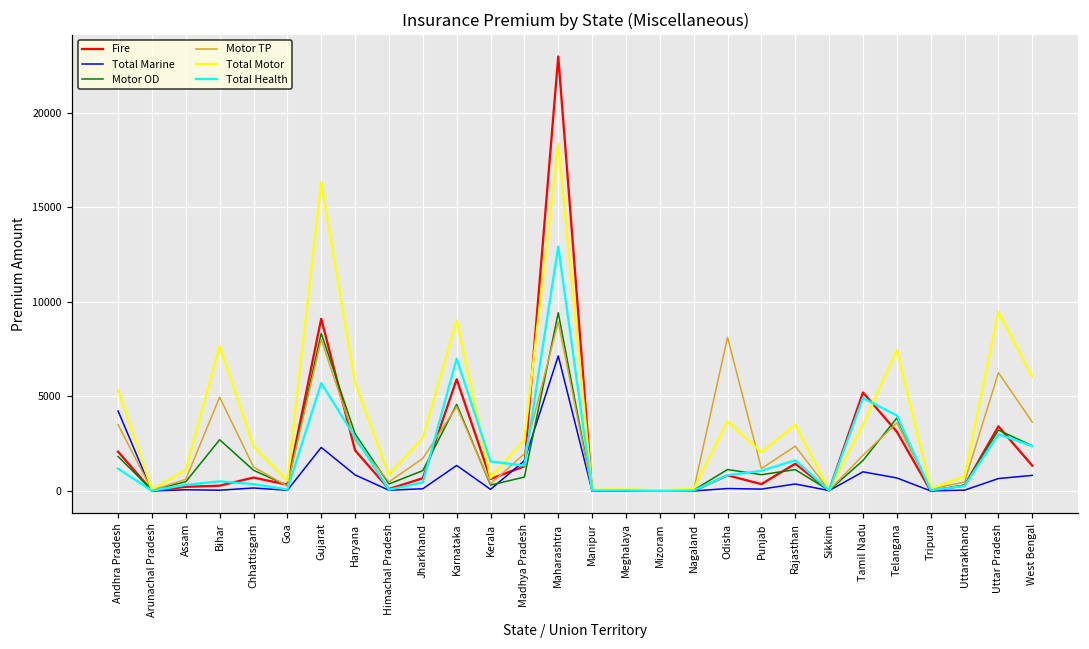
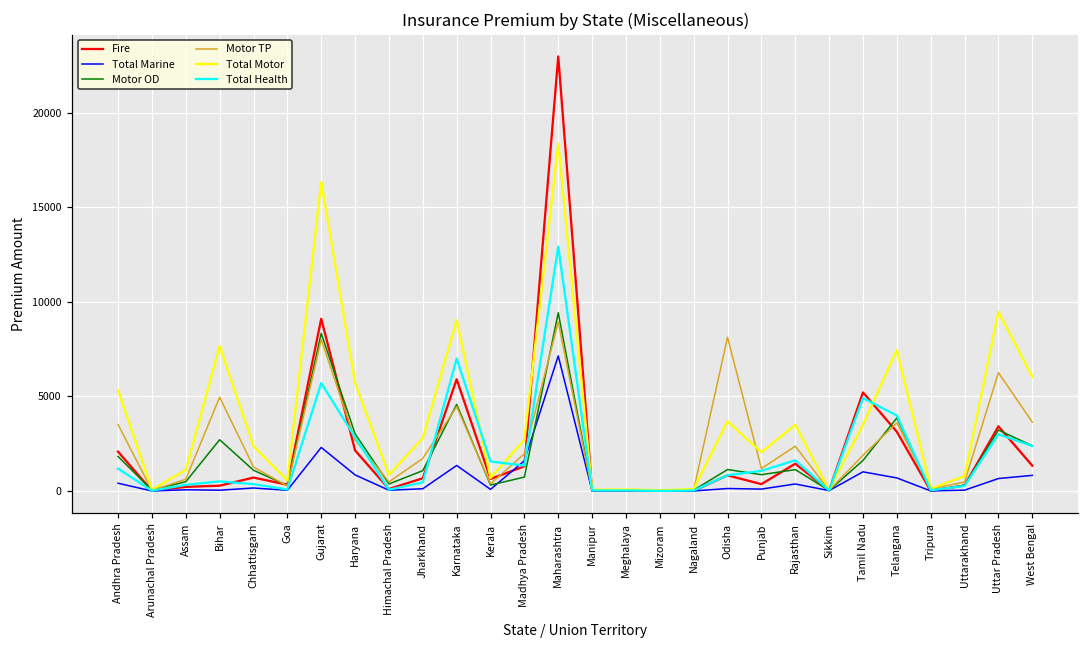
  {
    "Fire": {
      "Andhra Pradesh": 2100,
      "Bihar": 300,
      "Chhattisgarh": 700,
      "Gujarat": 9100,
      "Haryana": 2100,
      "Jharkhand": 700,
      "Karnataka": 5900,
      "Maharashtra": 23000,
      "Punjab": 400,
      "Rajasthan": 1400,
      "Tamil Nadu": 5200,
      "Telangana": 3100,
      "Uttar Pradesh": 3400,
      "West Bengal": 1300
    },
    "Total Marine": {
-     "Andhra Pradesh": 4200,
+     "Andhra Pradesh": 400,
      "Assam": 100,
      "Bihar": 0,
      "Chhattisgarh": 200,
      "Gujarat": 2300,
      "Haryana": 800,
      "Jharkhand": 100,
      "Karnataka": 1300,
      "Kerala": 100,
      "Madhya Pradesh": 1600,
      "Maharashtra": 7100,
      "Odisha": 100,
      "Punjab": 100,
      "Rajasthan": 400,
      "Tamil Nadu": 1000,
      "Telangana": 700,
      "Uttarakhand": 0,
      "Uttar Pradesh": 700,
      "West Bengal": 800
    },
    "Motor OD": {
      "Andhra Pradesh": 1800,
      "Bihar": 2700,
      "Chhattisgarh": 1100,
      "Gujarat": 8300,
      "Haryana": 3000,
      "Jharkhand": 1100,
      "Madhya Pradesh": 700,
      "Maharashtra": 9400,
      "Odisha": 1100,
      "Punjab": 900,
      "Rajasthan": 1100,
      "Tamil Nadu": 1600,
      "Uttar Pradesh": 3200
    },
    "Motor TP": {
      "Andhra Pradesh": 3500,
      "Bihar": 5000,
      "Chhattisgarh": 1300,
      "Gujarat": 8000,
      "Haryana": 2700,
      "Jharkhand": 1700,
      "Madhya Pradesh": 2000,
      "Maharashtra": 8900,
      "Odisha": 8100,
      "Rajasthan": 2400,
      "Tamil Nadu": 1900,
      "Telangana": 3600,
      "Uttarakhand": 500,
      "Uttar Pradesh": 6300,
      "West Bengal": 3600
    },
    "Total Motor": {
      "Andhra Pradesh": 5300,
      "Assam": 1100,
      "Bihar": 7700,
      "Chhattisgarh": 2400,
      "Goa": 600,
      "Gujarat": 16300,
      "Haryana": 5700,
      "Himachal Pradesh": 900,
      "Jharkhand": 2800,
      "Karnataka": 9000,
      "Madhya Pradesh": 2700,
      "Maharashtra": 18400,
      "Odisha": 3700,
      "Punjab": 2000,
      "Rajasthan": 3500,
      "Tamil Nadu": 3500,
      "Telangana": 7500,
      "Uttarakhand": 800,
      "Uttar Pradesh": 9500,
      "West Bengal": 6000
    },
    "Total Health": {
      "Andhra Pradesh": 1200,
      "Bihar": 500,
      "Chhattisgarh": 400,
      "Gujarat": 5700,
      "Haryana": 2800,
      "Jharkhand": 500,
      "Karnataka": 7000,
      "Kerala": 1600,
      "Maharashtra": 12900,
      "Rajasthan": 1600,
      "Tamil Nadu": 4900,
      "Uttar Pradesh": 3000
    }
  }
